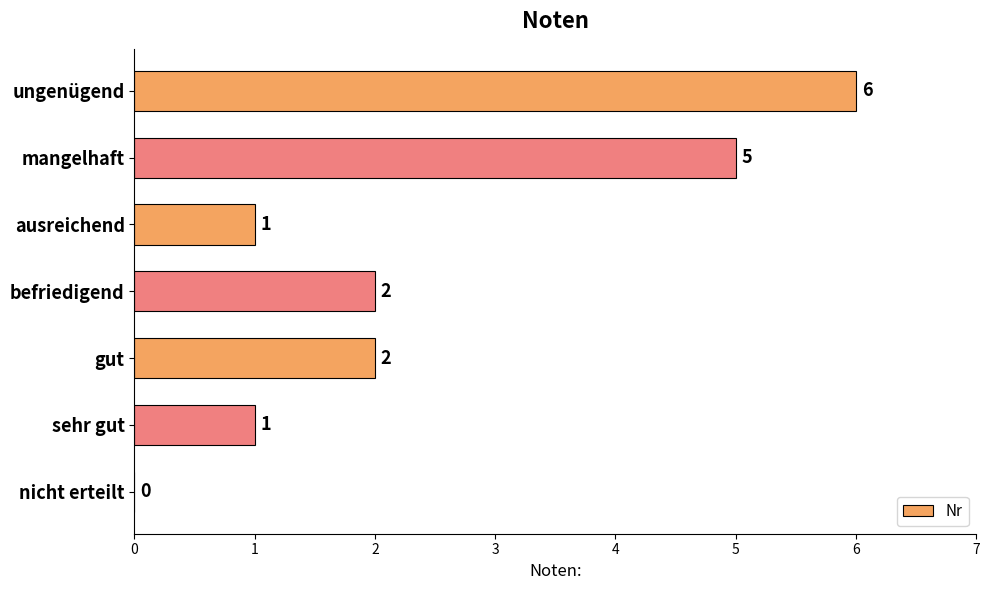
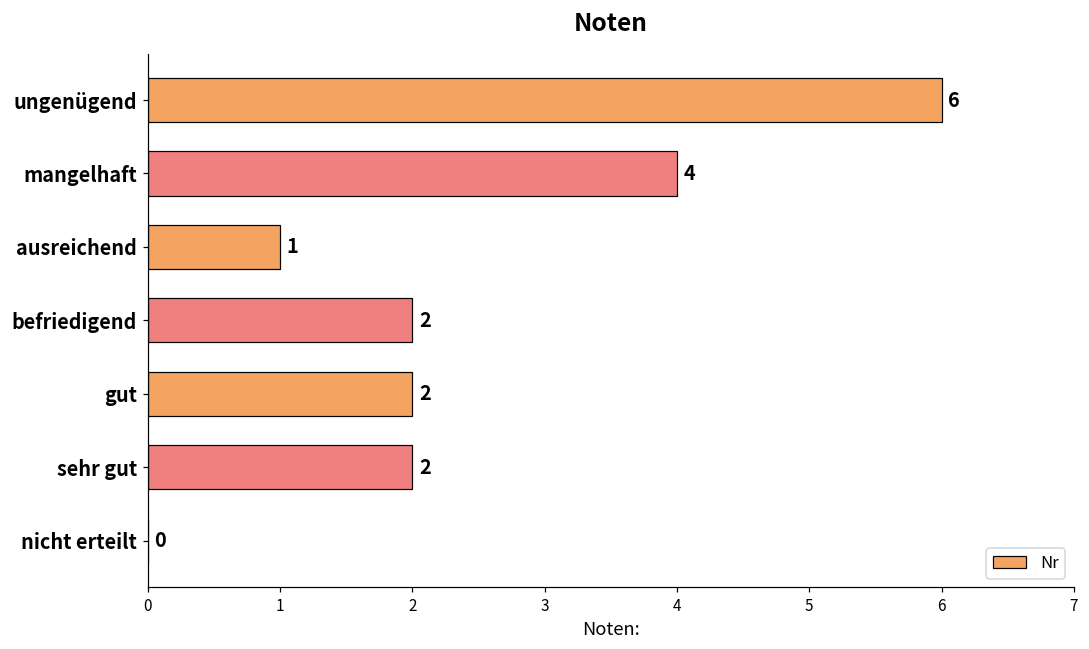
  {
    "ungenügend": 6,
-   "mangelhaft": 5,
+   "mangelhaft": 4,
    "ausreichend": 1,
    "befriedigend": 2,
    "gut": 2,
-   "sehr gut": 1,
+   "sehr gut": 2,
    "nicht erteilt": 0
  }
